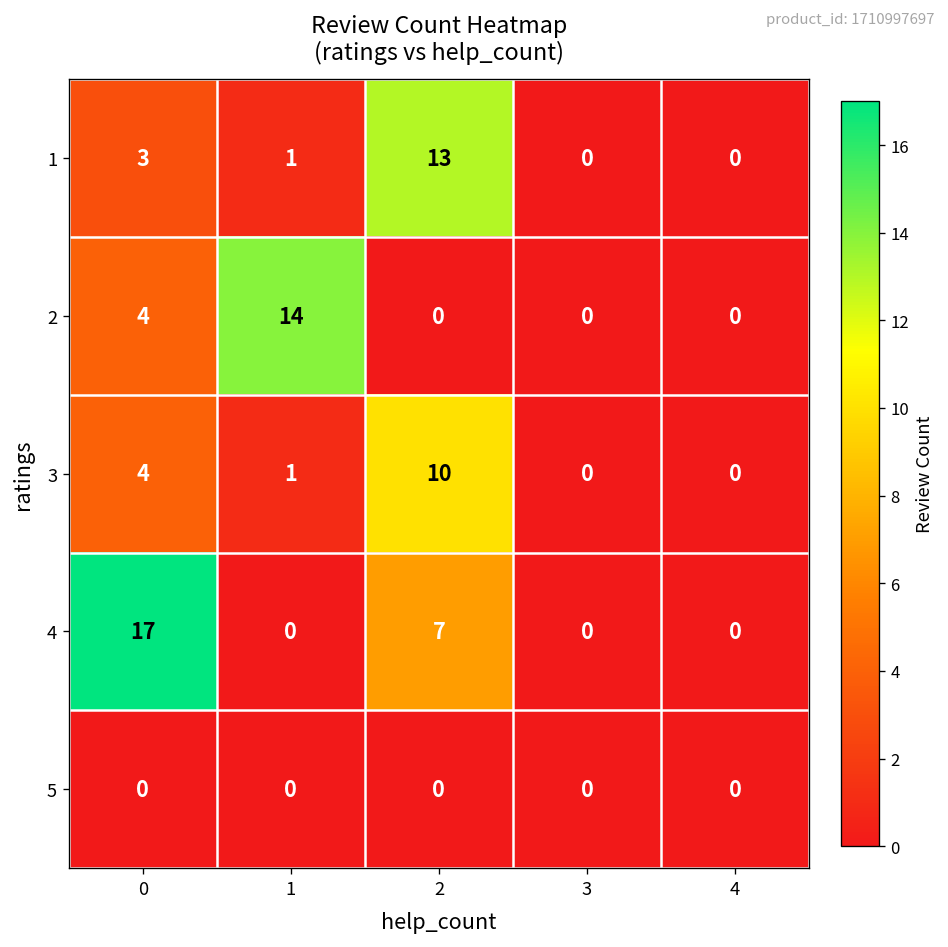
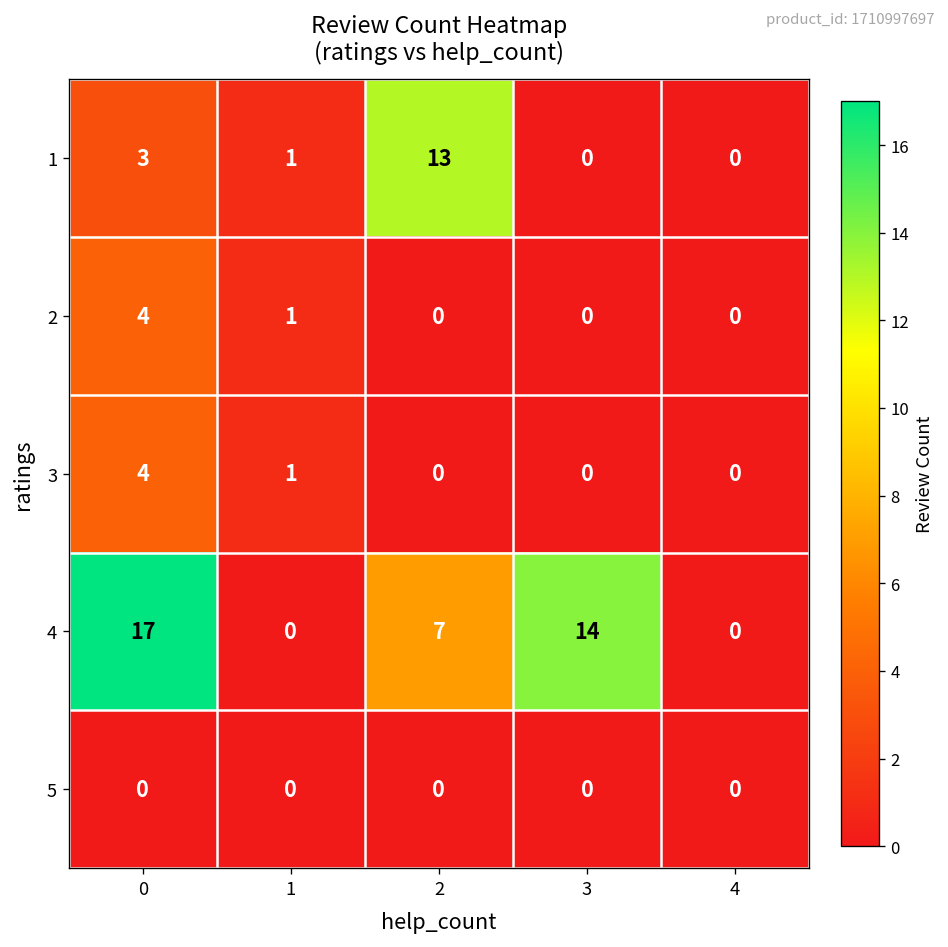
  {
    "1": {
      "0": 3,
      "1": 1,
      "2": 13,
      "3": 0,
      "4": 0
    },
    "2": {
      "0": 4,
-     "1": 14,
+     "1": 1,
      "2": 0,
      "3": 0,
      "4": 0
    },
    "3": {
      "0": 4,
      "1": 1,
-     "2": 10,
+     "2": 0,
      "3": 0,
      "4": 0
    },
    "4": {
      "0": 17,
      "1": 0,
      "2": 7,
-     "3": 0,
+     "3": 14,
      "4": 0
    },
    "5": {
      "0": 0,
      "1": 0,
      "2": 0,
      "3": 0,
      "4": 0
    }
  }
